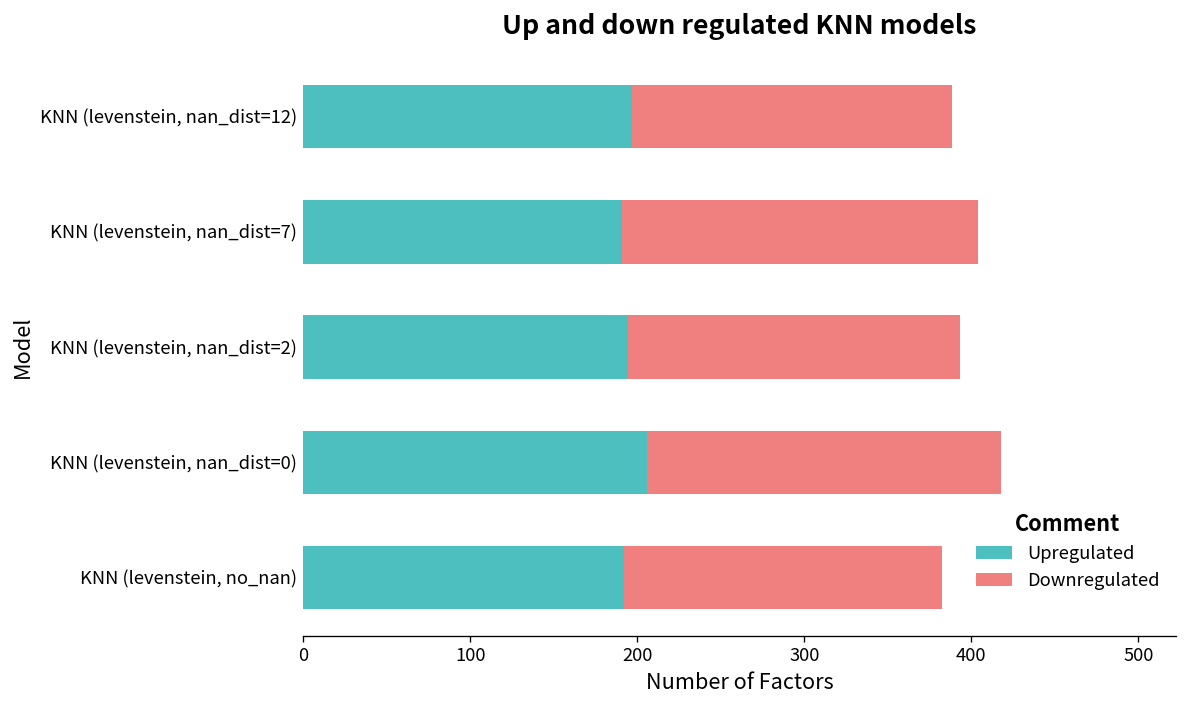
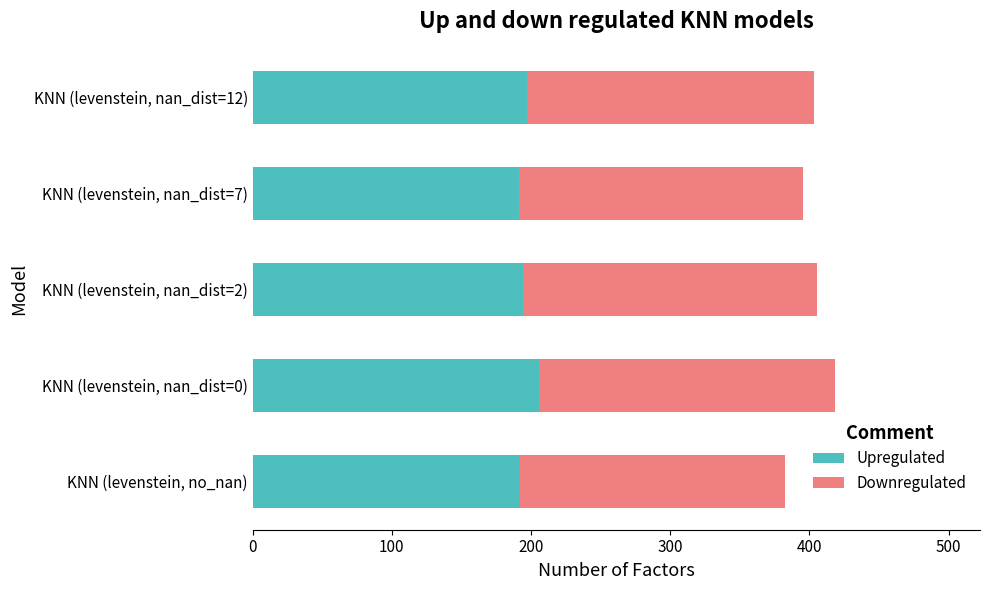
  {
    "Upregulated": {
      "KNN (levenstein, nan_dist=12)": 197,
      "KNN (levenstein, nan_dist=7)": 191,
      "KNN (levenstein, nan_dist=2)": 194,
      "KNN (levenstein, nan_dist=0)": 206,
      "KNN (levenstein, no_nan)": 192
    },
    "Downregulated": {
-     "KNN (levenstein, nan_dist=12)": 192,
-     "KNN (levenstein, nan_dist=7)": 213,
-     "KNN (levenstein, nan_dist=2)": 199,
+     "KNN (levenstein, nan_dist=12)": 206,
+     "KNN (levenstein, nan_dist=7)": 204,
+     "KNN (levenstein, nan_dist=2)": 211,
      "KNN (levenstein, nan_dist=0)": 212,
      "KNN (levenstein, no_nan)": 191
    }
  }
